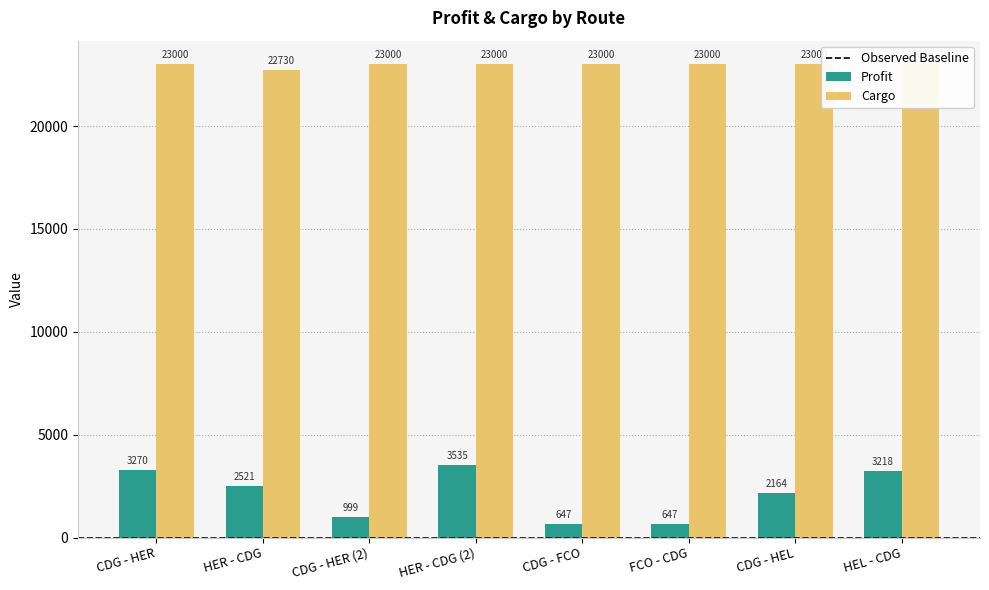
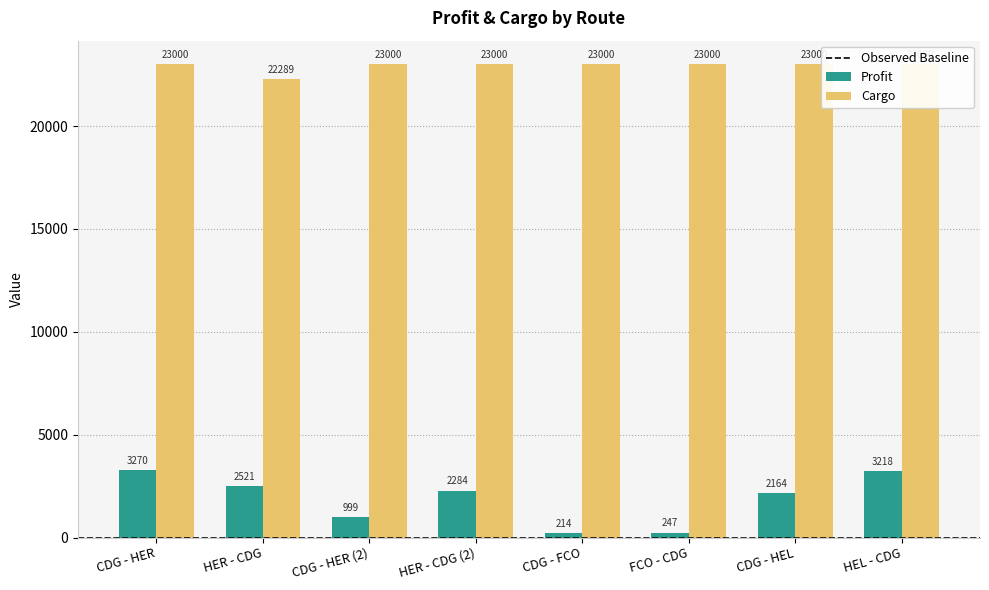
  {
    "Profit": {
      "CDG - HER": 3270,
      "HER - CDG": 2521,
      "CDG - HER (2)": 999,
-     "HER - CDG (2)": 3535,
-     "CDG - FCO": 647,
-     "FCO - CDG": 647,
+     "HER - CDG (2)": 2284,
+     "CDG - FCO": 214,
+     "FCO - CDG": 247,
      "CDG - HEL": 2164,
      "HEL - CDG": 3218
    },
    "Cargo": {
      "CDG - HER": 23000,
-     "HER - CDG": 22730,
+     "HER - CDG": 22289,
      "CDG - HER (2)": 23000,
      "HER - CDG (2)": 23000,
      "CDG - FCO": 23000,
      "FCO - CDG": 23000
    }
  }
